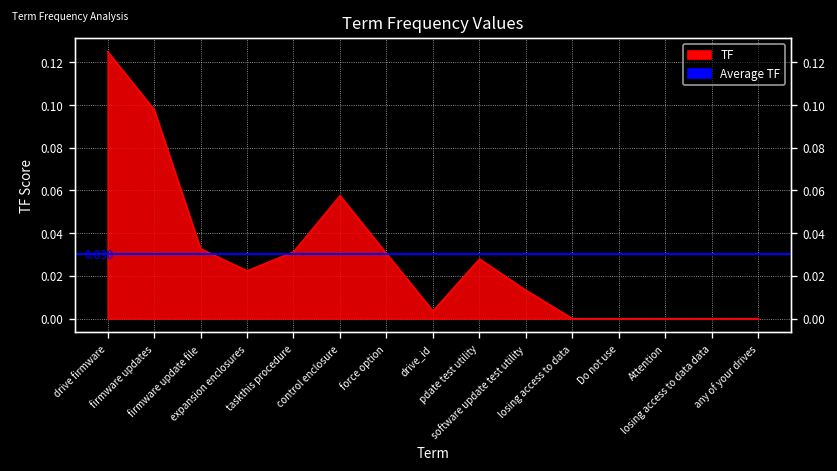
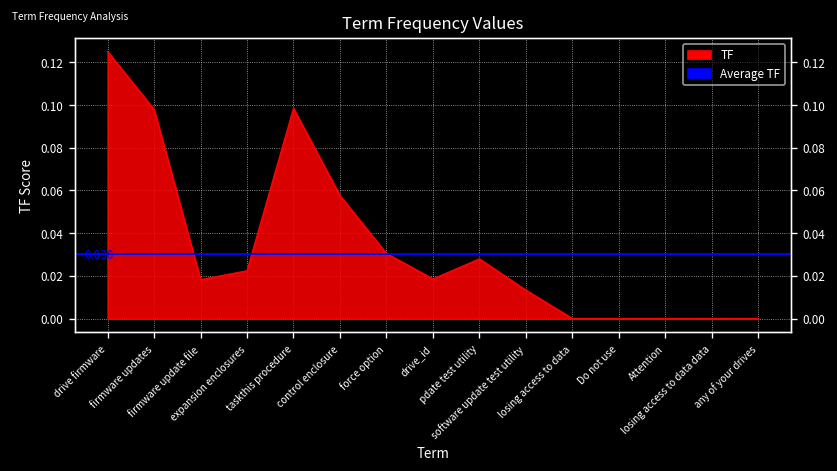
  {
    "drive firmware": 0.125,
    "firmware updates": 0.098,
-   "firmware update file": 0.033,
+   "firmware update file": 0.018,
    "expansion enclosures": 0.022,
-   "taskthis procedure": 0.031,
+   "taskthis procedure": 0.098,
    "control enclosure": 0.058,
    "force option": 0.030,
-   "drive_id": 0.004,
+   "drive_id": 0.019,
    "pdate test utility": 0.028,
    "software update test utility": 0.013,
    "losing access to data": 0.000,
    "Do not use": 0.000,
    "Attention": 0.000,
    "losing access to data data": 0.000,
    "any of your drives": 0.000
  }
